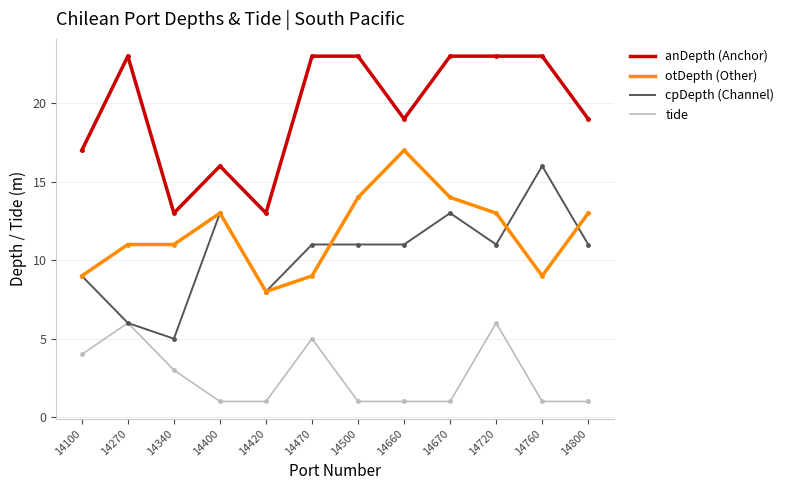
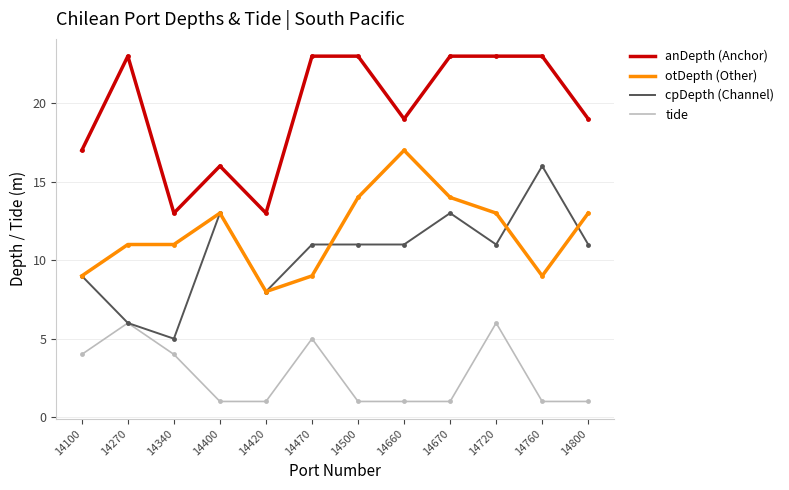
  {
    "tide": {
      "14100": 4,
-     "14340": 3,
+     "14340": 4,
      "14400": 1,
      "14420": 1,
      "14470": 5,
      "14500": 1,
      "14660": 1,
      "14670": 1,
      "14720": 6,
      "14760": 1,
      "14800": 1
    }
  }
